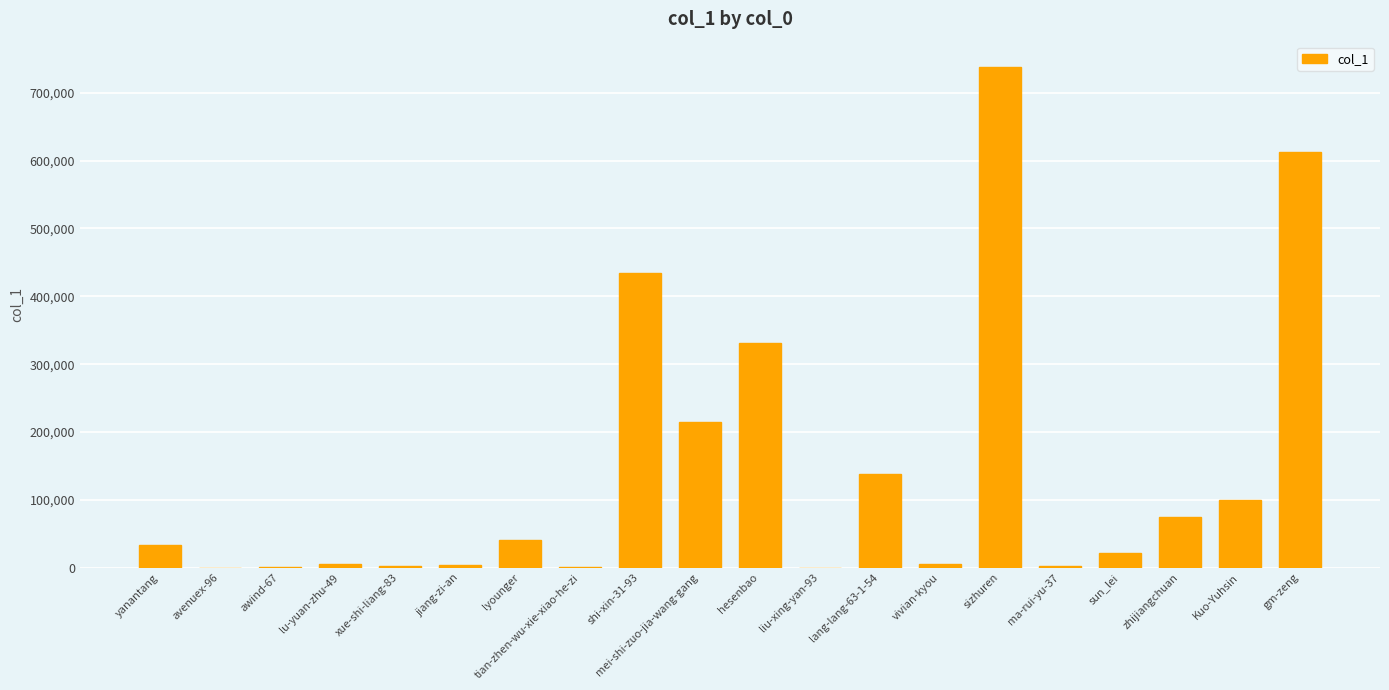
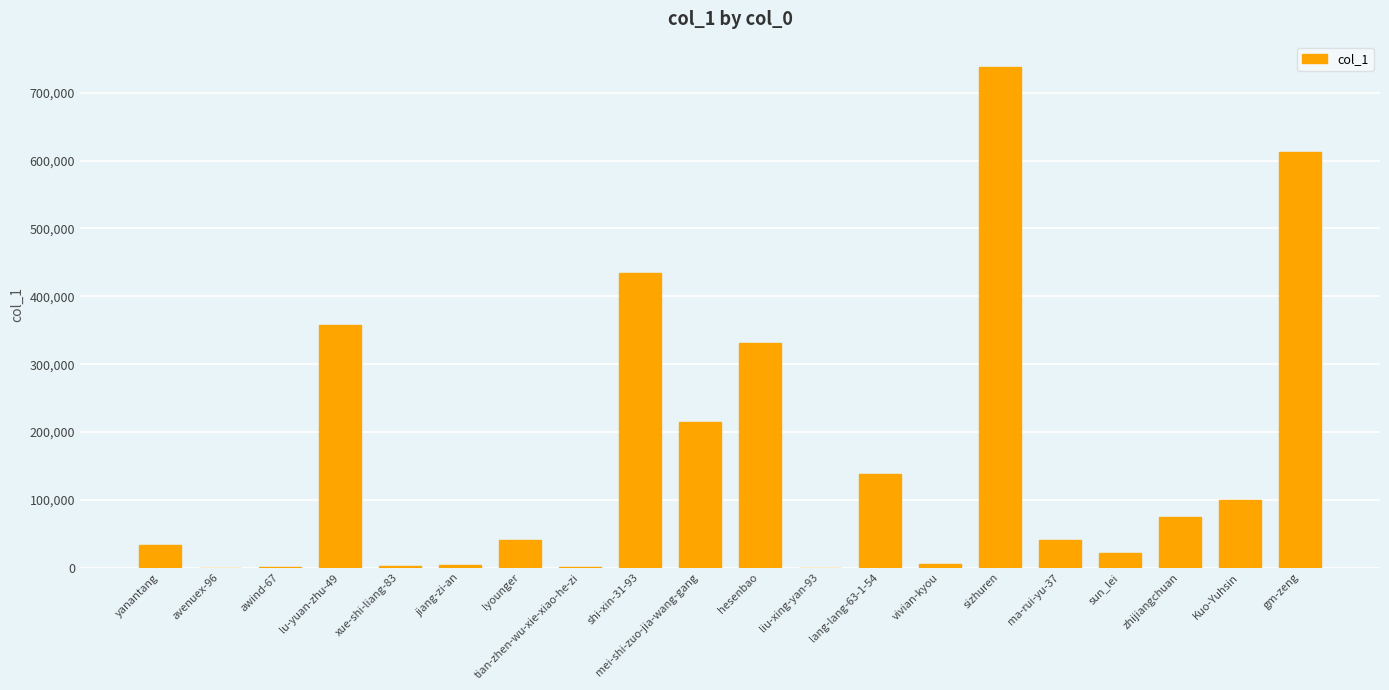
  {
    "yanantang": "30,000",
-   "lu-yuan-zhu-49": "10,000",
+   "lu-yuan-zhu-49": "360,000",
    "lyounger": "40,000",
    "shi-xin-31-93": "440,000",
    "mei-shi-zuo-jia-wang-gang": "210,000",
    "hesenbao": "330,000",
    "lang-lang-63-1-54": "140,000",
    "vivian-kyou": "0",
    "sizhuren": "740,000",
-   "ma-rui-yu-37": "0",
+   "ma-rui-yu-37": "40,000",
    "sun_lei": "20,000",
    "zhijiangchuan": "80,000",
    "Kuo-Yuhsin": "100,000",
    "gm-zeng": "610,000"
  }
